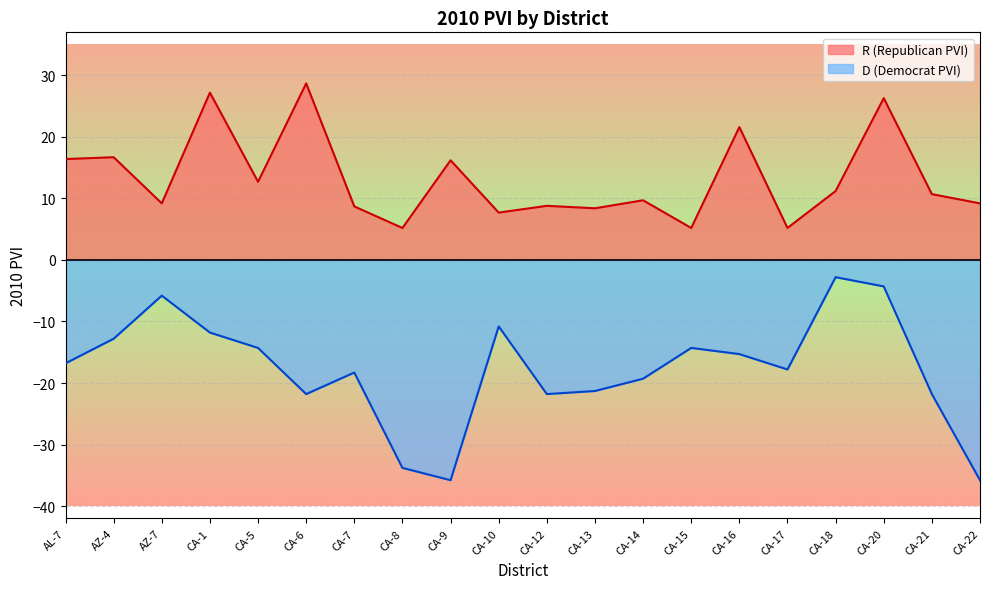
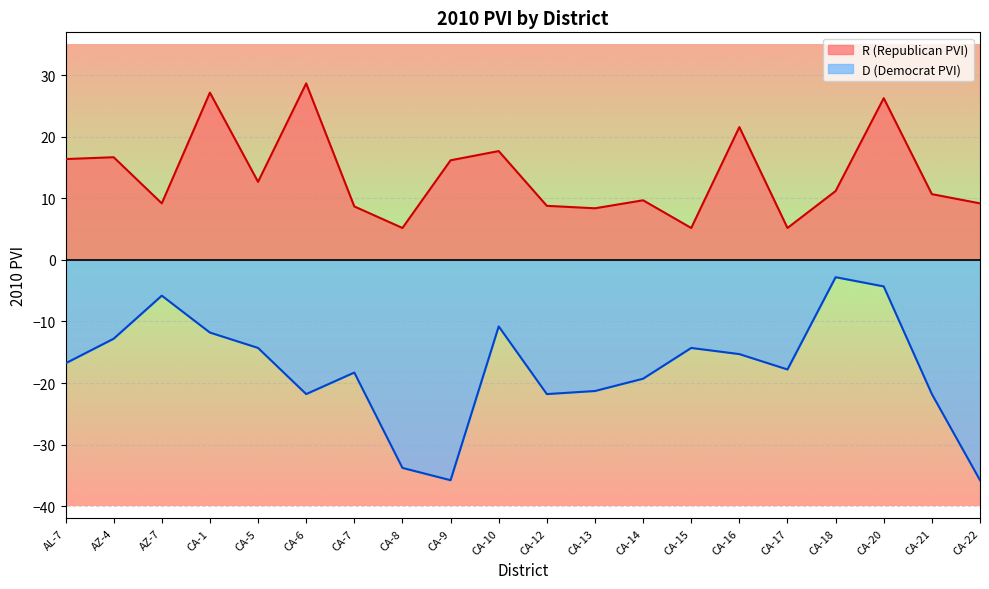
  {
    "R (Republican PVI)": {
      "AL-7": 16,
      "AZ-4": 17,
      "AZ-7": 9,
      "CA-1": 27,
      "CA-5": 13,
      "CA-6": 29,
      "CA-7": 9,
      "CA-8": 5,
      "CA-9": 16,
-     "CA-10": 8,
+     "CA-10": 18,
      "CA-12": 9,
      "CA-13": 8,
      "CA-14": 10,
      "CA-15": 5,
      "CA-16": 22,
      "CA-17": 5,
      "CA-18": 11,
      "CA-20": 26,
      "CA-21": 11,
      "CA-22": 9
    }
  }
